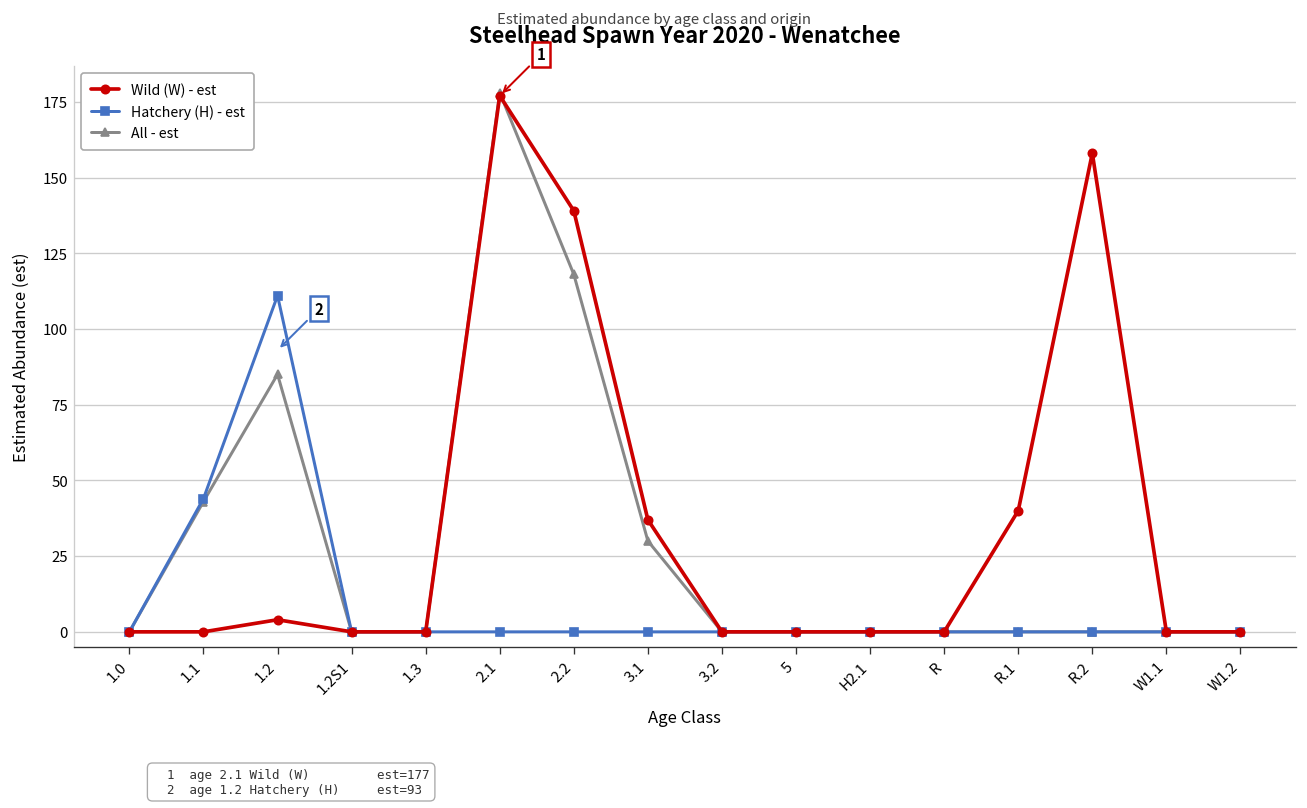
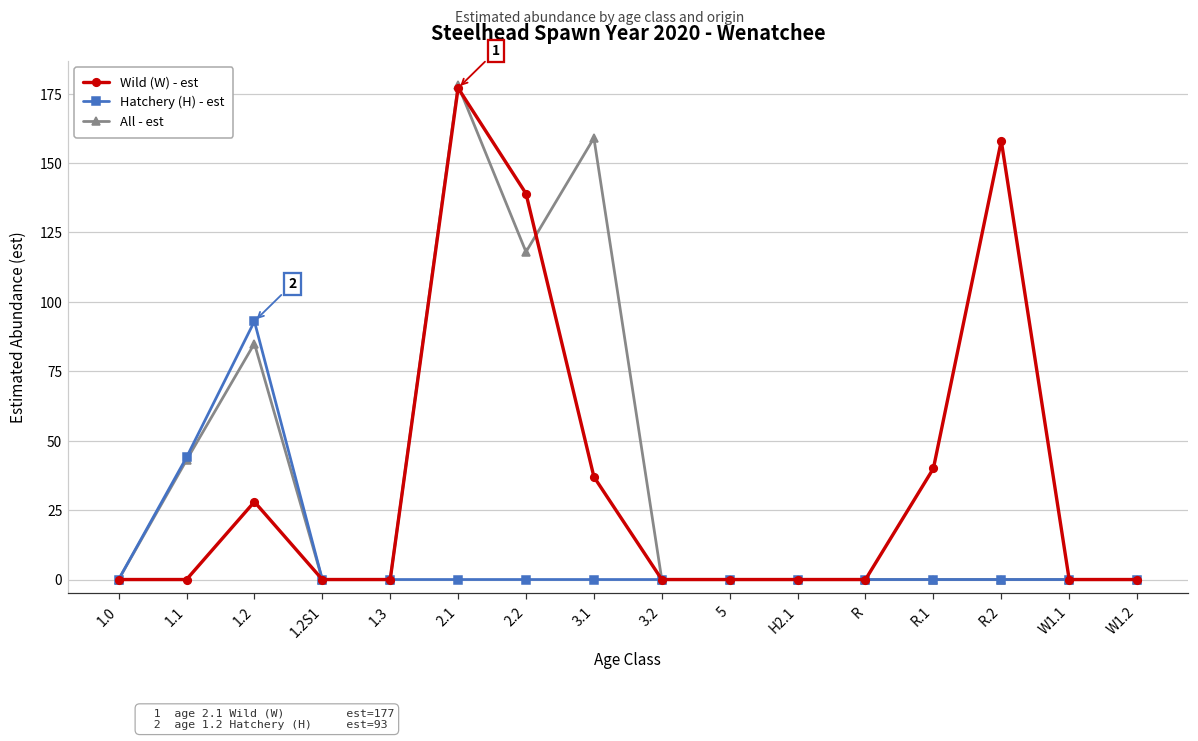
  {
    "Wild (W) - est": {
      "1.1": 0,
-     "1.2": 4,
+     "1.2": 28,
      "2.2": 139,
      "3.1": 37,
      "R.1": 40,
      "R.2": 158
    },
    "Hatchery (H) - est": {
      "1.1": 44,
-     "1.2": 111,
+     "1.2": 93,
      "2.1": 0,
      "2.2": 0,
      "3.1": 0
    },
    "All - est": {
      "1.1": 43,
      "1.2": 85,
      "2.2": 118,
-     "3.1": 30
+     "3.1": 159
    }
  }
